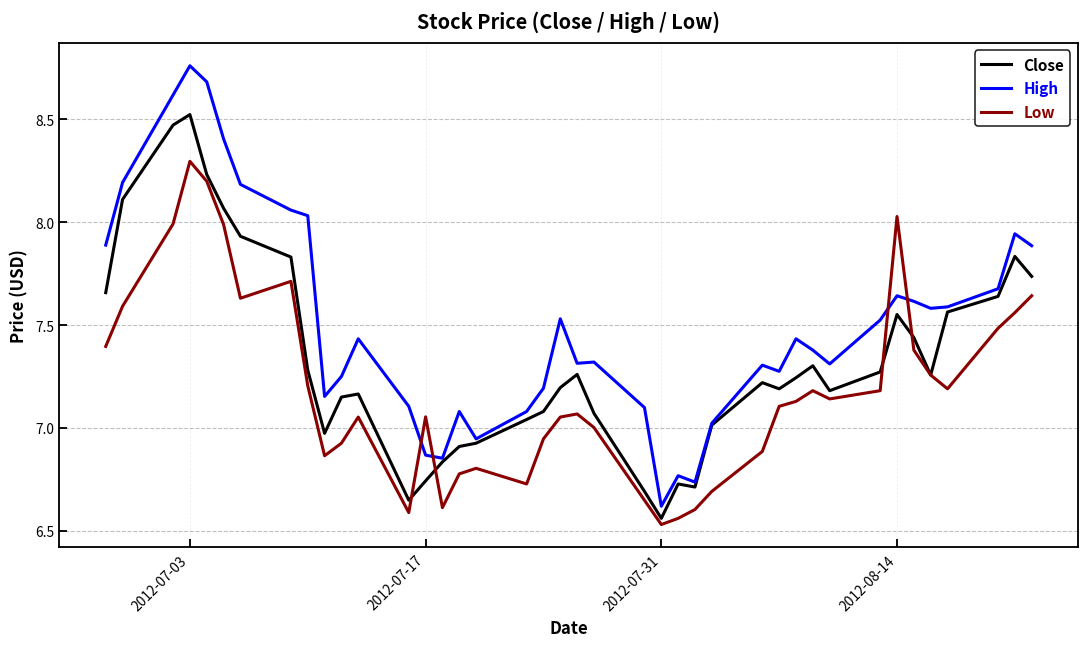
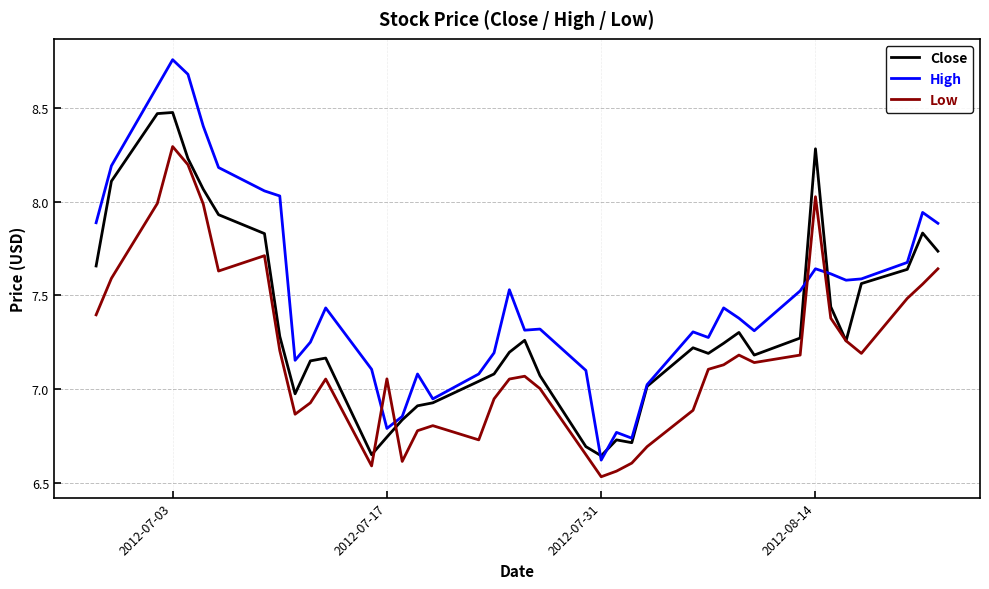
  {
    "Close": {
-     "2012-07-03": 8.52,
+     "2012-07-03": 8.48,
      "2012-07-17": 6.74,
-     "2012-07-31": 6.56,
-     "2012-08-14": 7.55
+     "2012-07-31": 6.64,
+     "2012-08-14": 8.28
    },
    "High": {
      "2012-07-03": 8.76,
-     "2012-07-17": 6.87,
+     "2012-07-17": 6.79,
      "2012-07-31": 6.62,
      "2012-08-14": 7.64
    },
    "Low": {
      "2012-07-03": 8.30,
      "2012-07-17": 7.05,
      "2012-07-31": 6.53,
      "2012-08-14": 8.03
    }
  }
